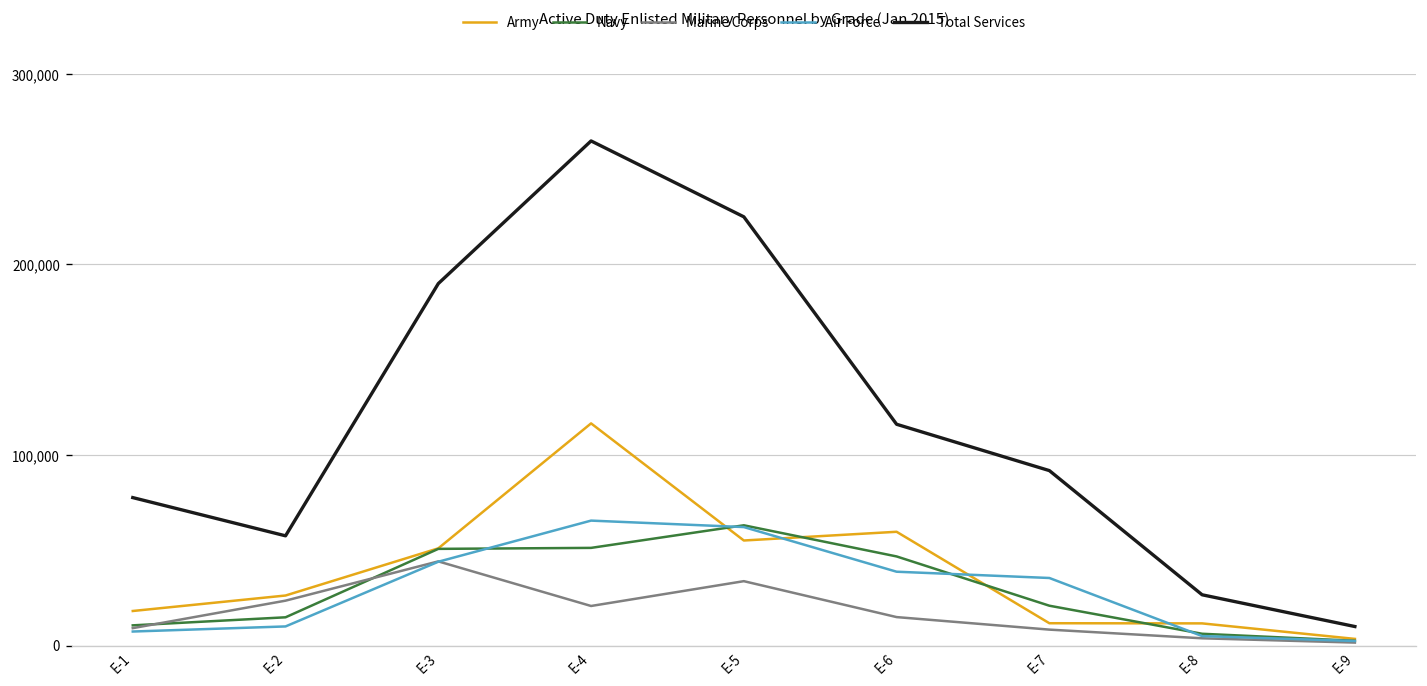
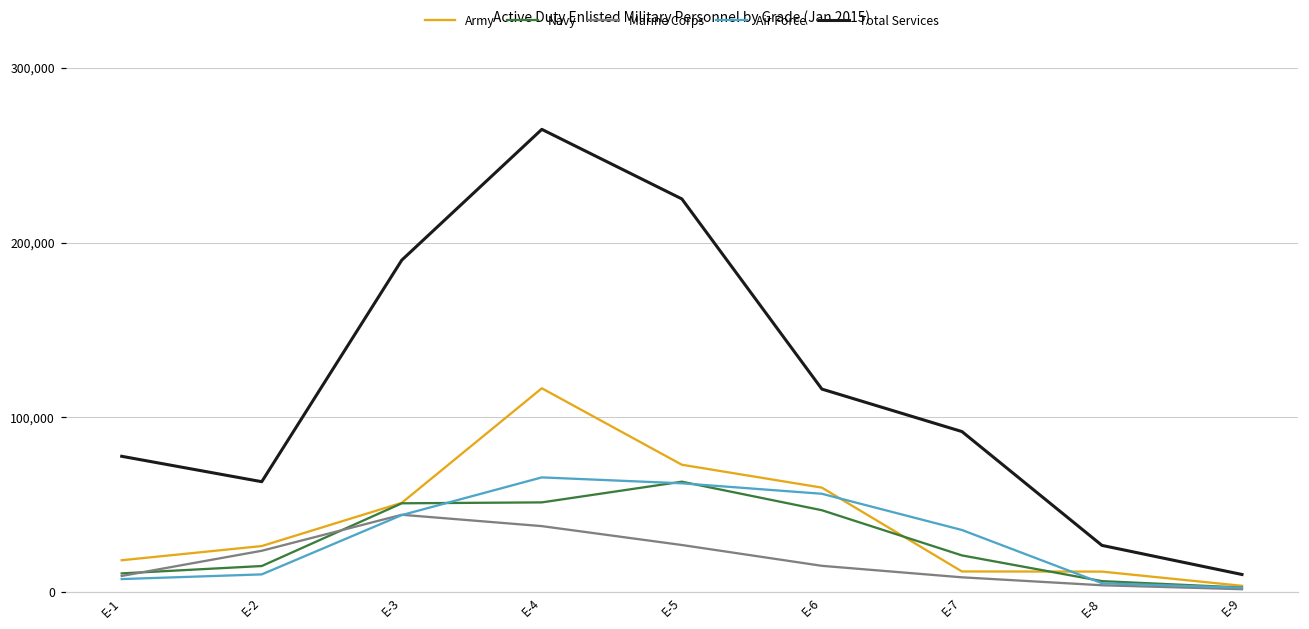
  {
    "Army": {
      "E-1": "18,000",
      "E-2": "26,000",
      "E-4": "117,000",
-     "E-5": "55,000",
+     "E-5": "73,000",
      "E-6": "60,000",
      "E-7": "12,000",
      "E-8": "12,000"
    },
    "Navy": {
      "E-2": "15,000",
      "E-4": "51,000",
      "E-6": "47,000",
      "E-7": "21,000"
    },
    "Marine Corps": {
      "E-2": "24,000",
-     "E-4": "21,000",
-     "E-5": "34,000",
+     "E-4": "38,000",
+     "E-5": "27,000",
      "E-6": "15,000",
      "E-7": "8,000"
    },
    "Air Force": {
      "E-1": "7,000",
      "E-2": "10,000",
      "E-4": "66,000",
-     "E-6": "39,000",
+     "E-6": "56,000",
      "E-7": "35,000"
    },
    "Total Services": {
      "E-1": "78,000",
-     "E-2": "58,000",
+     "E-2": "63,000",
      "E-3": "190,000",
      "E-4": "265,000",
      "E-5": "225,000",
      "E-6": "116,000",
      "E-7": "92,000",
      "E-8": "27,000",
      "E-9": "10,000"
    }
  }
